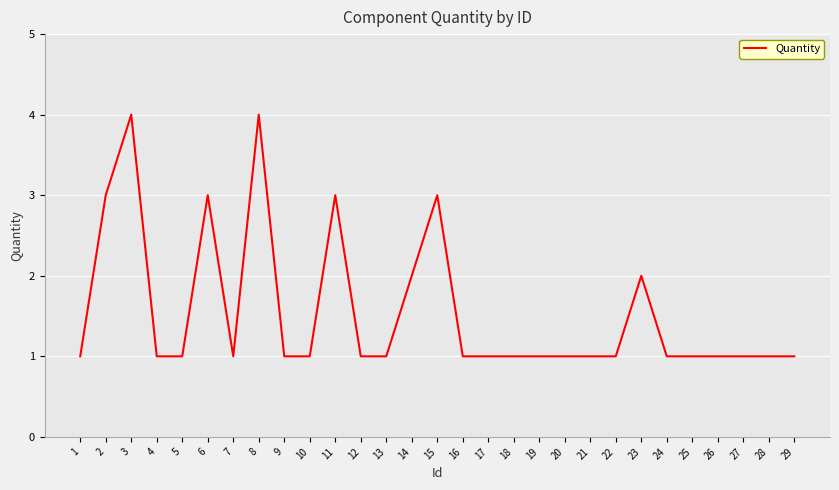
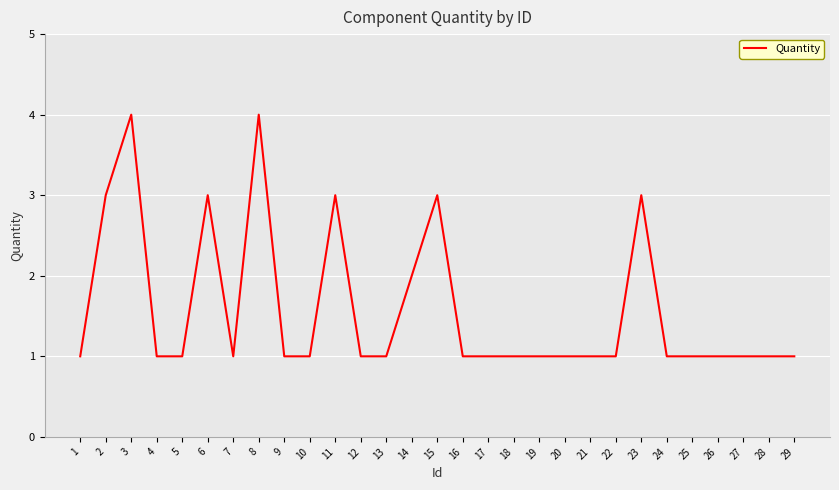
  {
    "1": 1,
    "2": 3,
    "3": 4,
    "4": 1,
    "5": 1,
    "6": 3,
    "7": 1,
    "8": 4,
    "9": 1,
    "10": 1,
    "11": 3,
    "12": 1,
    "13": 1,
    "14": 2,
    "15": 3,
    "16": 1,
    "17": 1,
    "18": 1,
    "19": 1,
    "20": 1,
    "21": 1,
    "22": 1,
-   "23": 2,
+   "23": 3,
    "24": 1,
    "25": 1,
    "26": 1,
    "27": 1,
    "28": 1,
    "29": 1
  }
